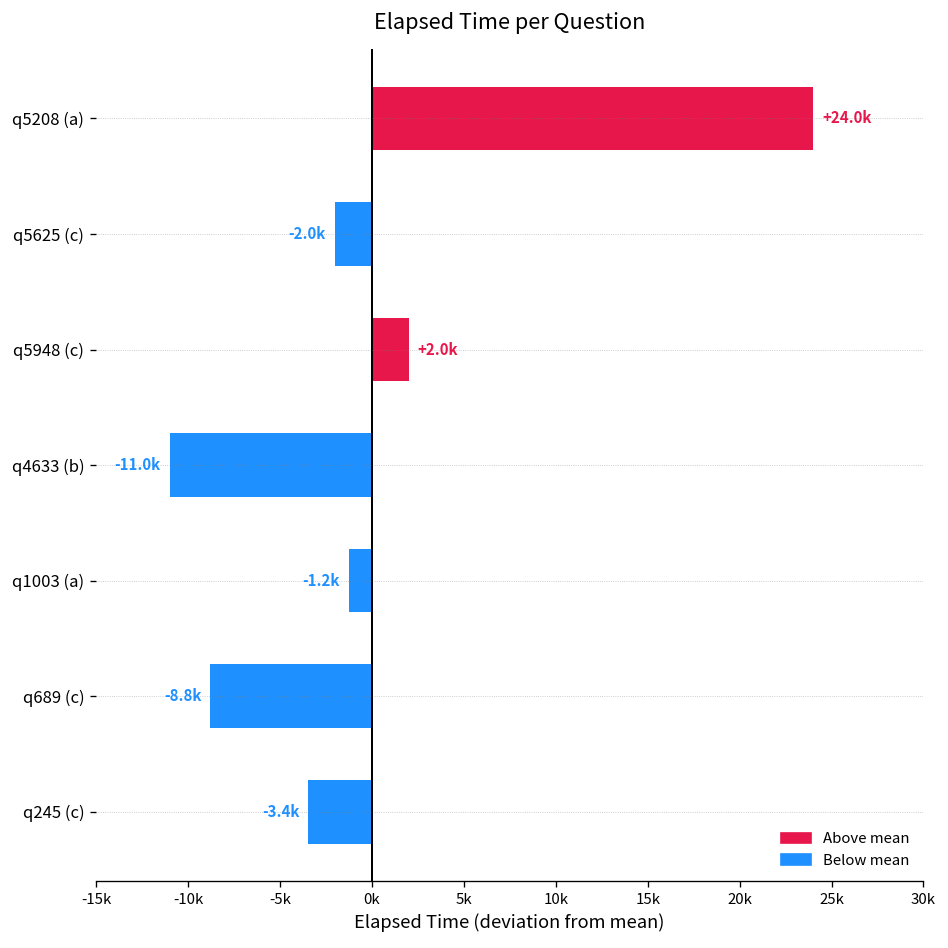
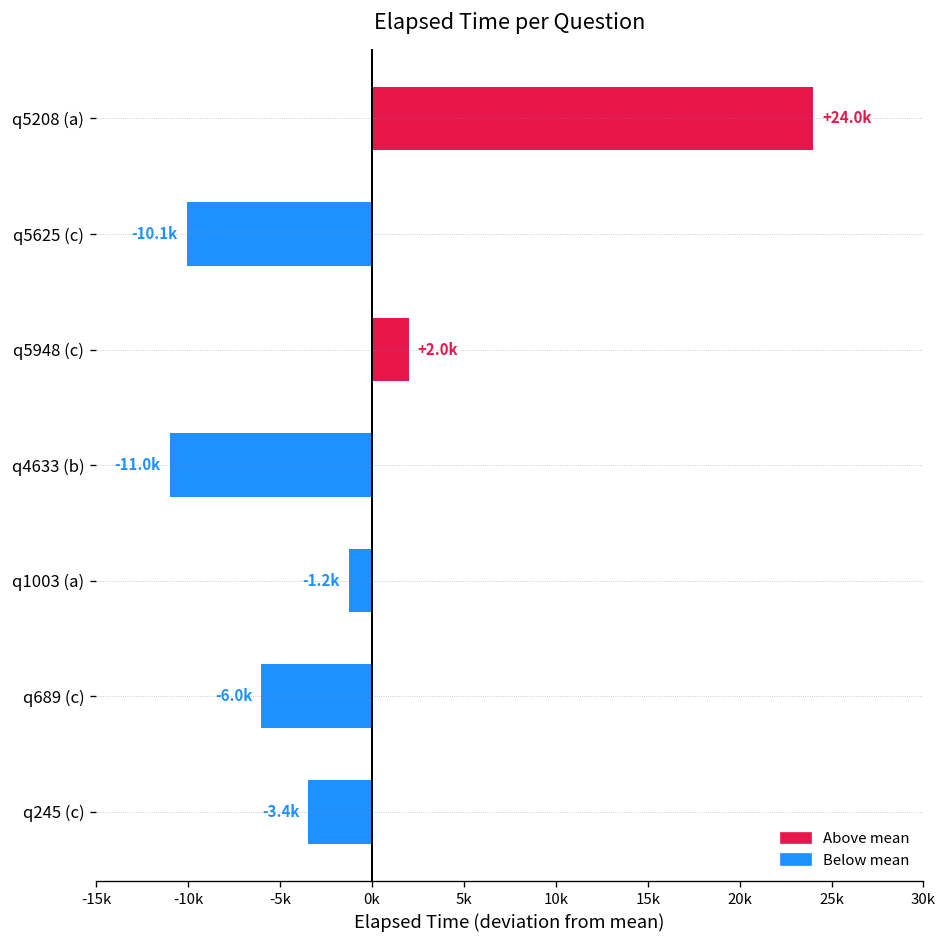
  {
    "q5208 (a)": "+24.0k",
-   "q5625 (c)": "-2.0k",
+   "q5625 (c)": "-10.1k",
    "q5948 (c)": "+2.0k",
    "q4633 (b)": "-11.0k",
    "q1003 (a)": "-1.2k",
-   "q689 (c)": "-8.8k",
+   "q689 (c)": "-6.0k",
    "q245 (c)": "-3.4k"
  }
